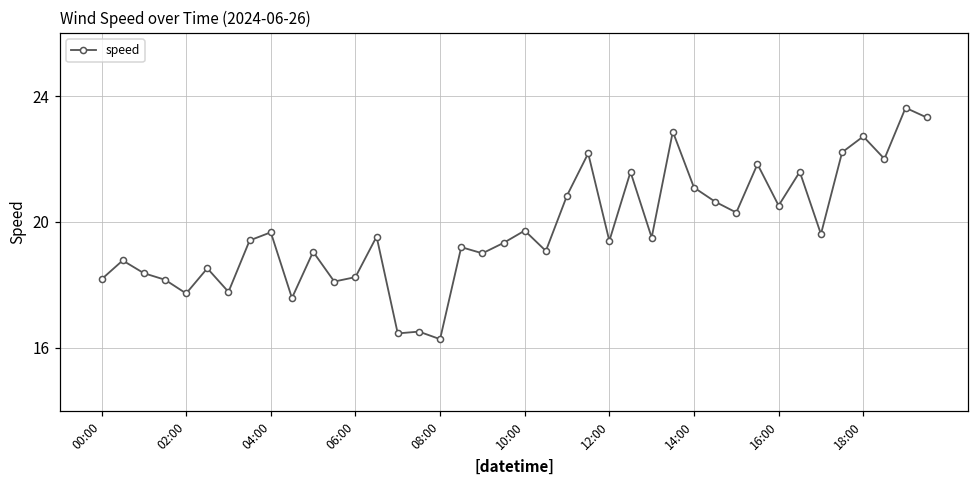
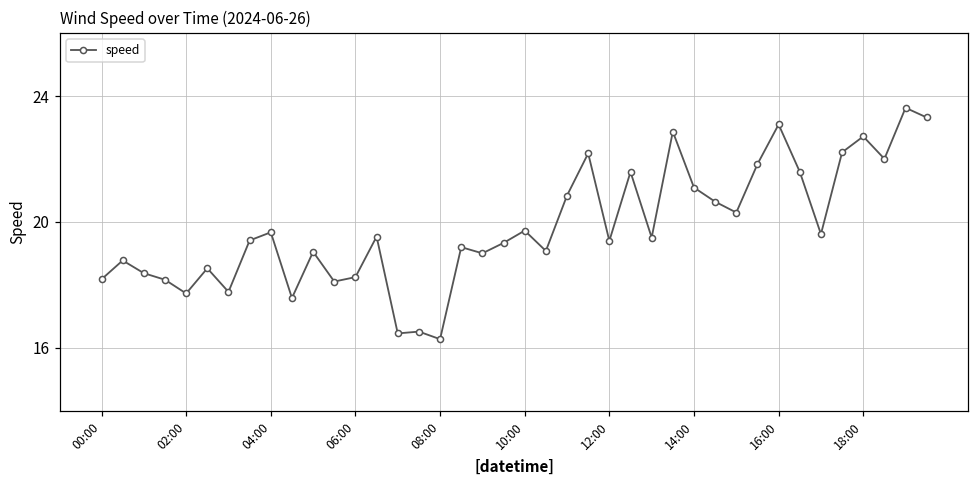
  {
    "00:00": 18.2,
    "02:00": 17.7,
    "04:00": 19.7,
    "06:00": 18.2,
    "08:00": 16.3,
    "10:00": 19.7,
    "12:00": 19.4,
    "14:00": 21.1,
-   "16:00": 20.5,
+   "16:00": 23.1,
    "18:00": 22.7
  }
